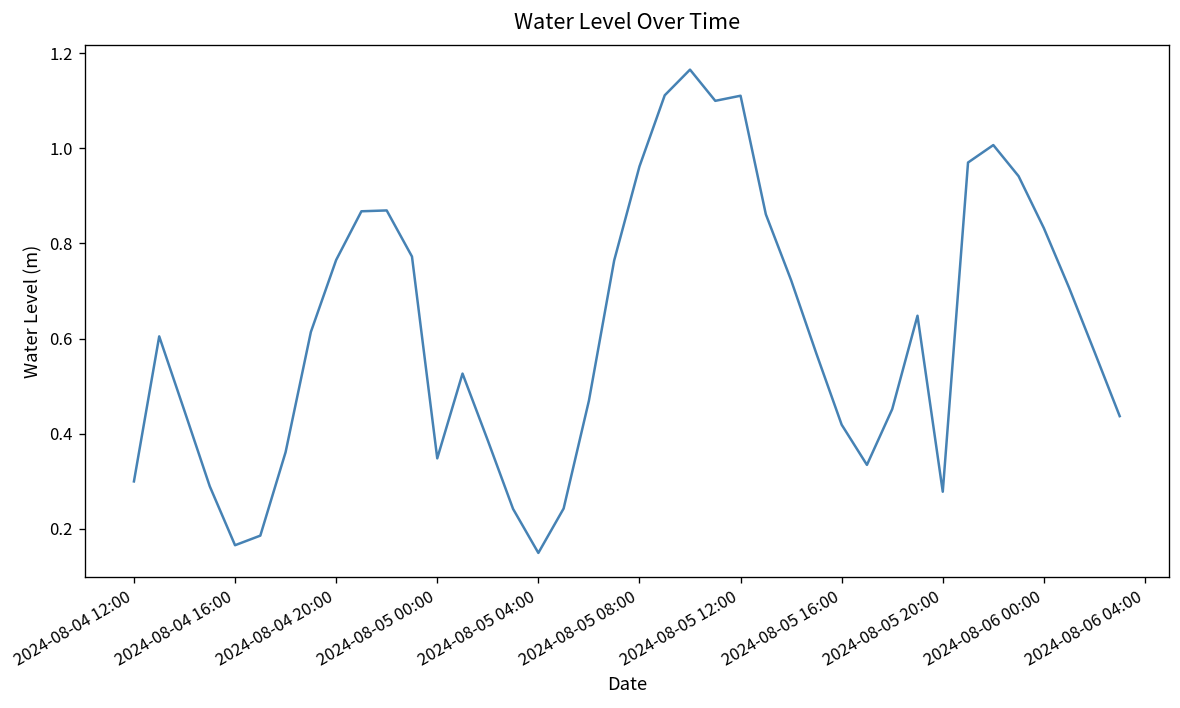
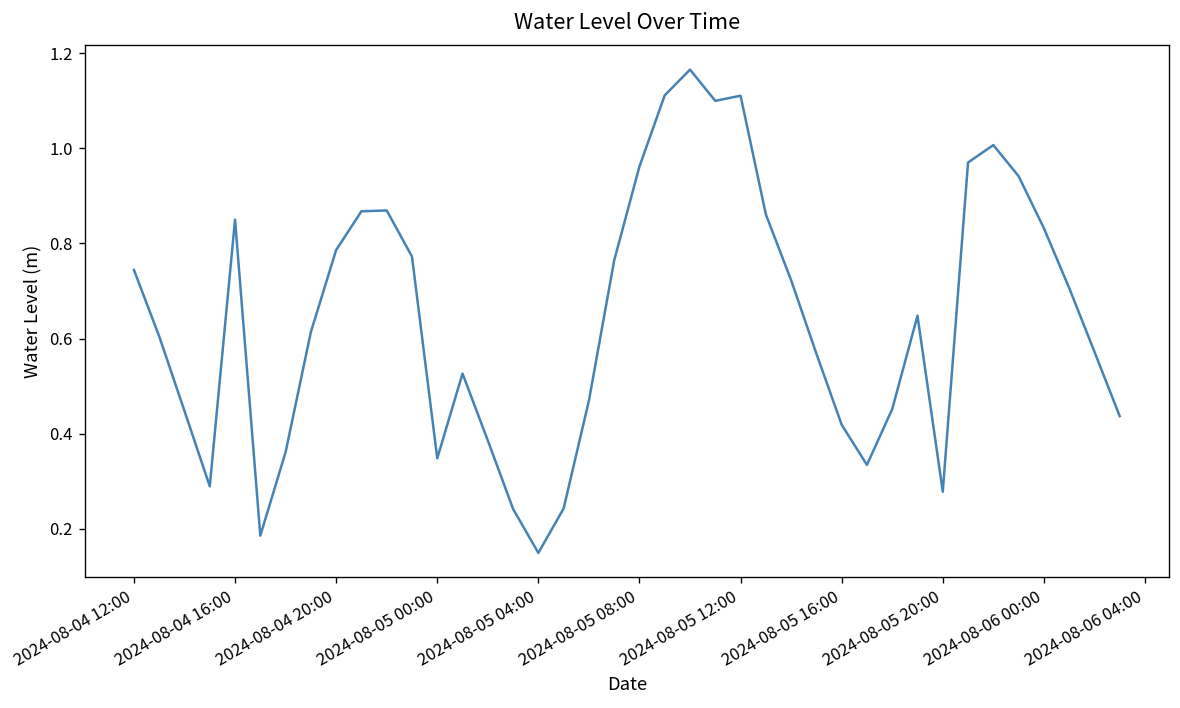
  {
-   "2024-08-04 12:00": 0.30,
-   "2024-08-04 16:00": 0.17,
-   "2024-08-04 20:00": 0.77,
+   "2024-08-04 12:00": 0.74,
+   "2024-08-04 16:00": 0.85,
+   "2024-08-04 20:00": 0.79,
    "2024-08-05 00:00": 0.35,
    "2024-08-05 04:00": 0.15,
    "2024-08-05 08:00": 0.96,
    "2024-08-05 12:00": 1.11,
    "2024-08-05 16:00": 0.42,
    "2024-08-05 20:00": 0.28,
    "2024-08-06 00:00": 0.83
  }
